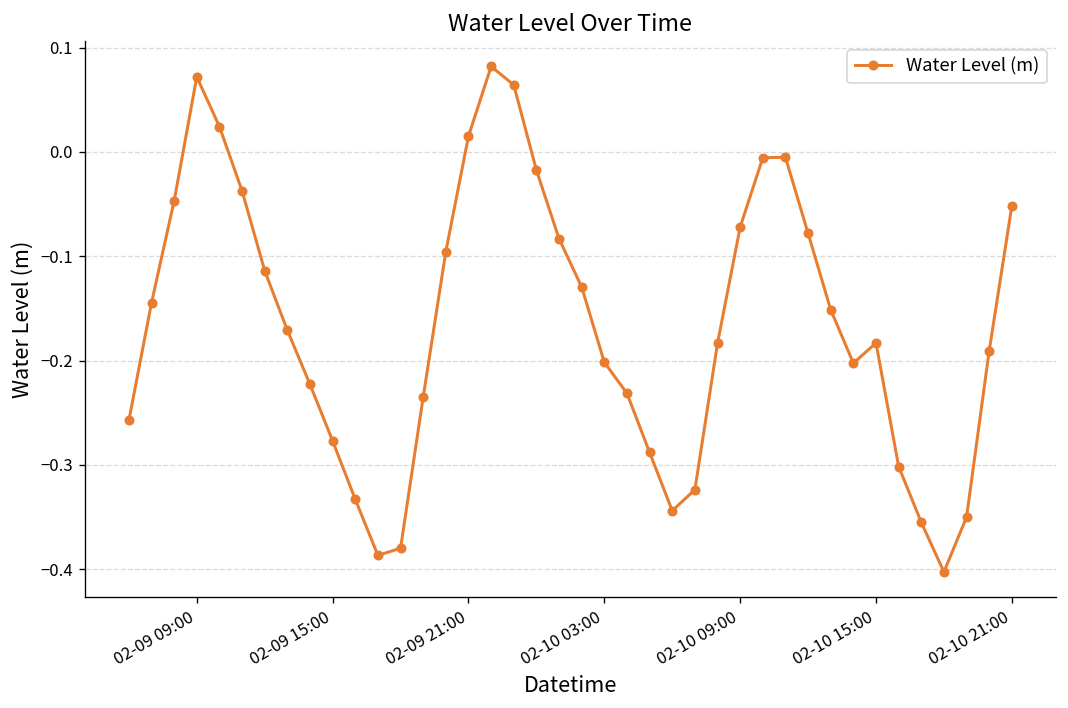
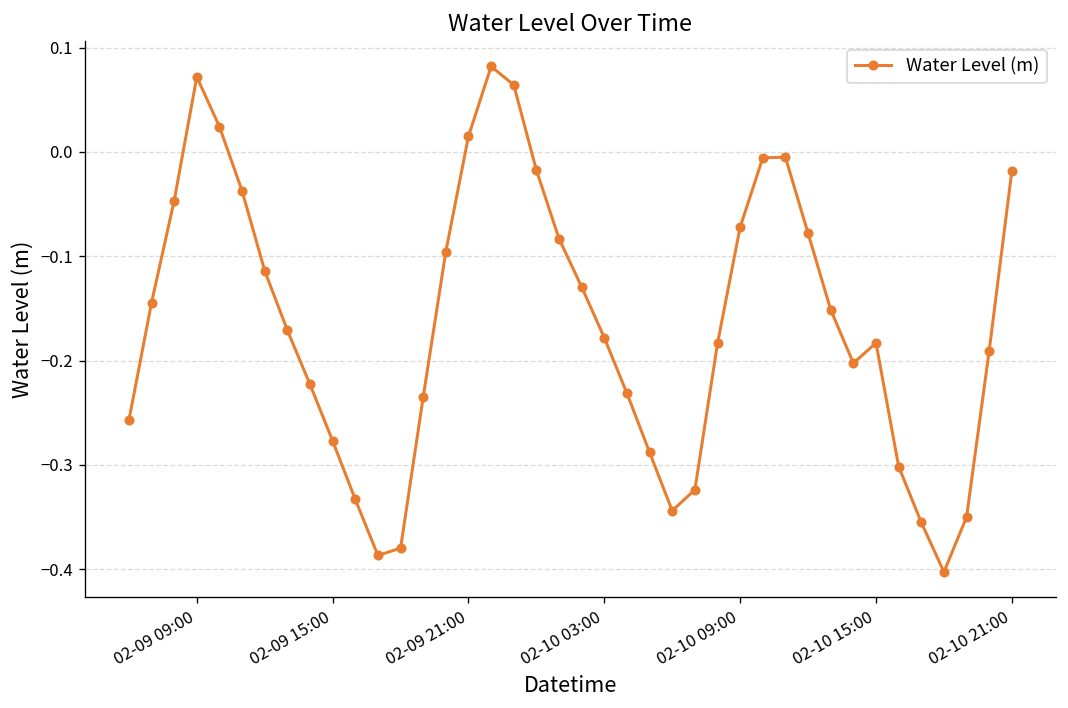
  {
    "02-09 09:00": 0.07,
    "02-09 15:00": -0.28,
    "02-09 21:00": 0.02,
-   "02-10 03:00": -0.20,
+   "02-10 03:00": -0.18,
    "02-10 09:00": -0.07,
    "02-10 15:00": -0.18,
-   "02-10 21:00": -0.05
+   "02-10 21:00": -0.02
  }
